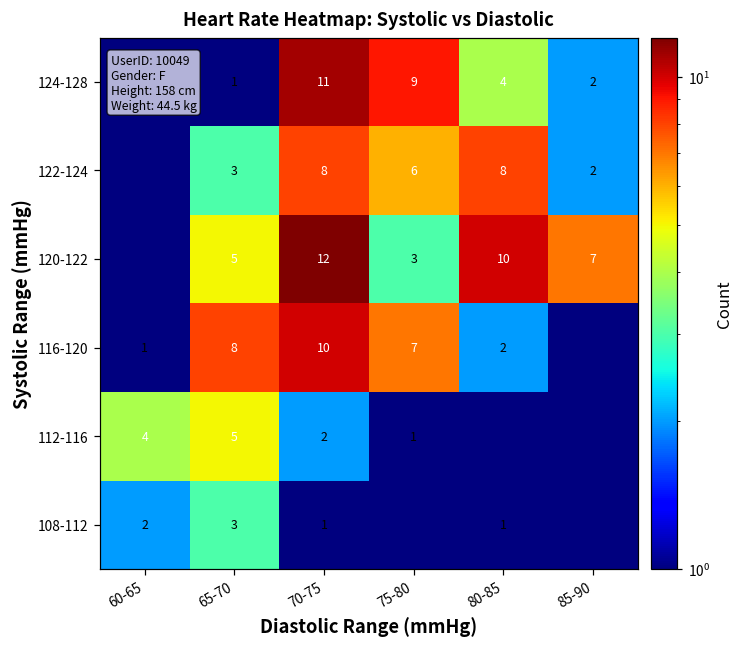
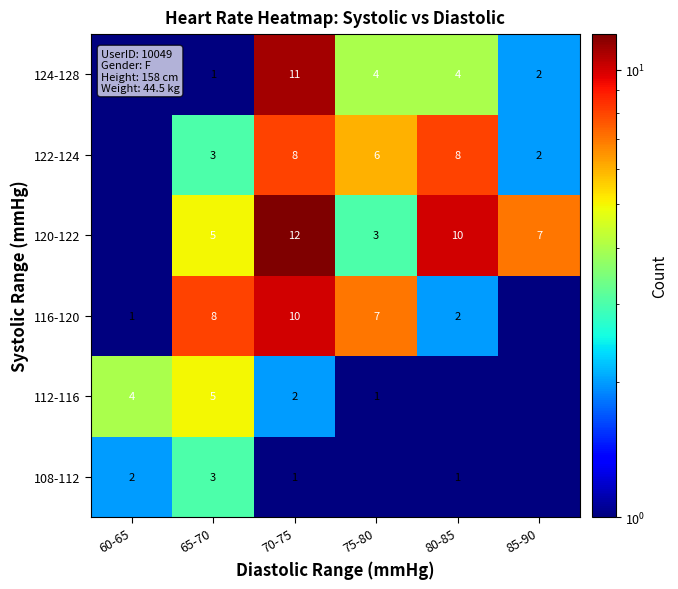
  {
    "124-128": {
      "65-70": 1,
      "70-75": 11,
-     "75-80": 9,
+     "75-80": 4,
      "80-85": 4,
      "85-90": 2
    },
    "122-124": {
      "65-70": 3,
      "70-75": 8,
      "75-80": 6,
      "80-85": 8,
      "85-90": 2
    },
    "120-122": {
      "65-70": 5,
      "70-75": 12,
      "75-80": 3,
      "80-85": 10,
      "85-90": 7
    },
    "116-120": {
      "60-65": 1,
      "65-70": 8,
      "70-75": 10,
      "75-80": 7,
      "80-85": 2
    },
    "112-116": {
      "60-65": 4,
      "65-70": 5,
      "70-75": 2,
      "75-80": 1
    },
    "108-112": {
      "60-65": 2,
      "65-70": 3,
      "70-75": 1,
      "80-85": 1
    }
  }
